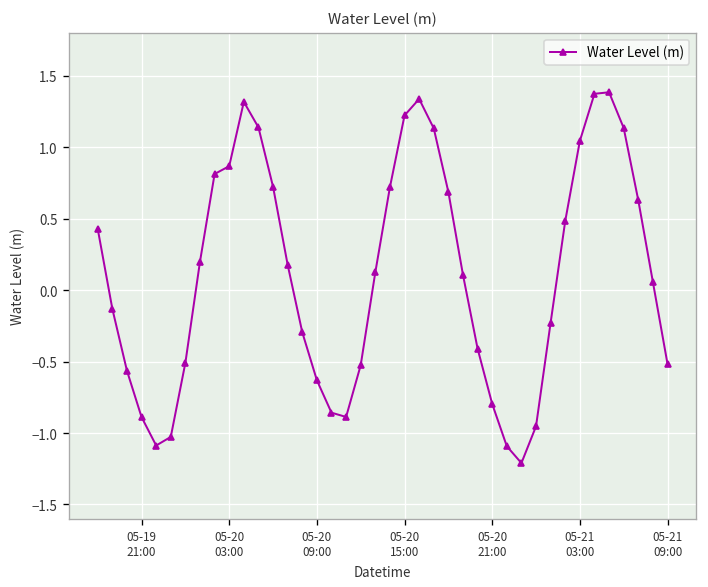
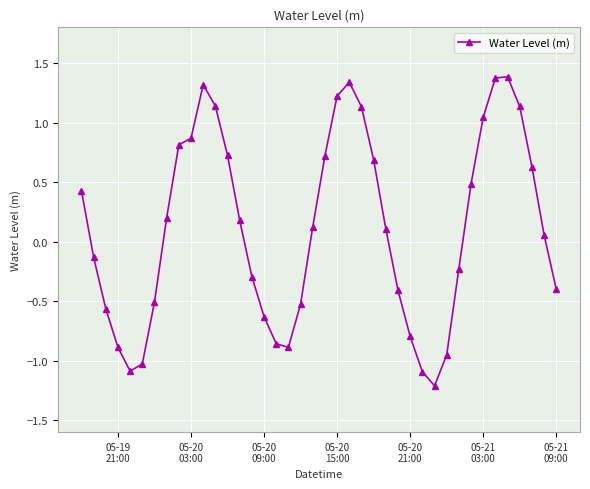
  {
    "05-19 21:00": -0.89,
    "05-20 03:00": 0.87,
    "05-20 09:00": -0.63,
    "05-20 15:00": 1.22,
    "05-20 21:00": -0.80,
    "05-21 03:00": 1.04,
-   "05-21 09:00": -0.52
+   "05-21 09:00": -0.40
  }
